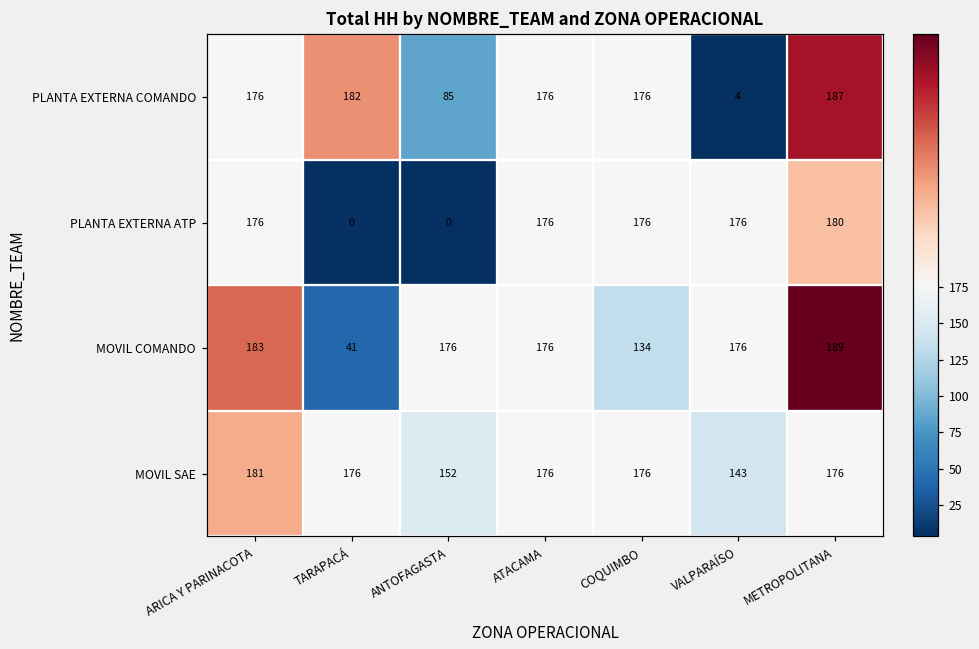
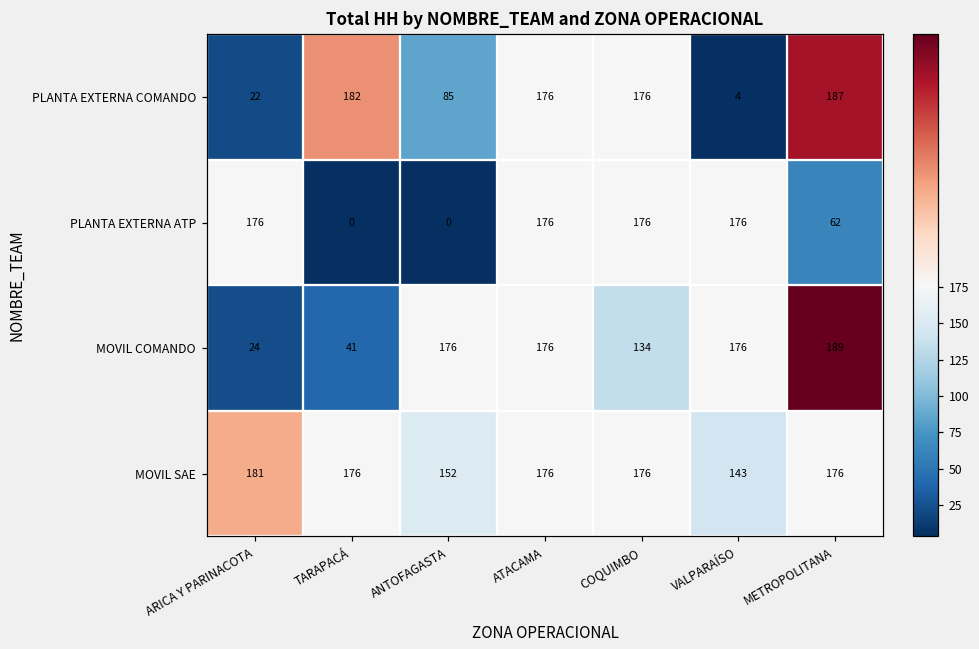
  {
    "PLANTA EXTERNA COMANDO": {
-     "ARICA Y PARINACOTA": 176,
+     "ARICA Y PARINACOTA": 22,
      "TARAPACÁ": 182,
      "ANTOFAGASTA": 85,
      "ATACAMA": 176,
      "COQUIMBO": 176,
      "VALPARAÍSO": 4,
      "METROPOLITANA": 187
    },
    "PLANTA EXTERNA ATP": {
      "ARICA Y PARINACOTA": 176,
      "TARAPACÁ": 0,
      "ANTOFAGASTA": 0,
      "ATACAMA": 176,
      "COQUIMBO": 176,
      "VALPARAÍSO": 176,
-     "METROPOLITANA": 180
+     "METROPOLITANA": 62
    },
    "MOVIL COMANDO": {
-     "ARICA Y PARINACOTA": 183,
+     "ARICA Y PARINACOTA": 24,
      "TARAPACÁ": 41,
      "ANTOFAGASTA": 176,
      "ATACAMA": 176,
      "COQUIMBO": 134,
      "VALPARAÍSO": 176,
      "METROPOLITANA": 189
    },
    "MOVIL SAE": {
      "ARICA Y PARINACOTA": 181,
      "TARAPACÁ": 176,
      "ANTOFAGASTA": 152,
      "ATACAMA": 176,
      "COQUIMBO": 176,
      "VALPARAÍSO": 143,
      "METROPOLITANA": 176
    }
  }
